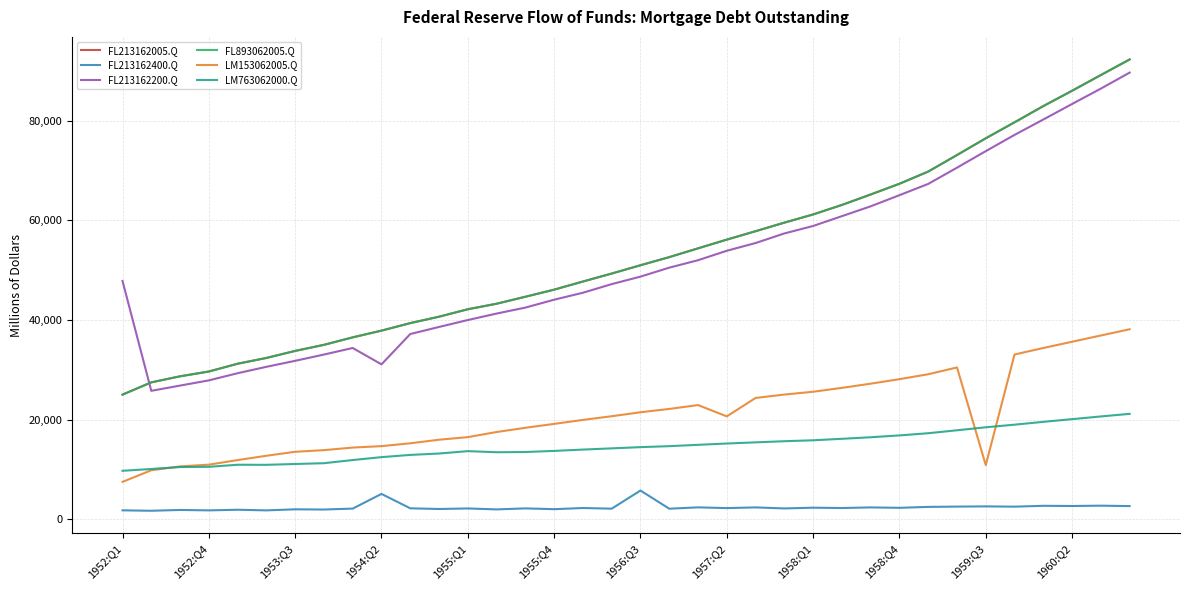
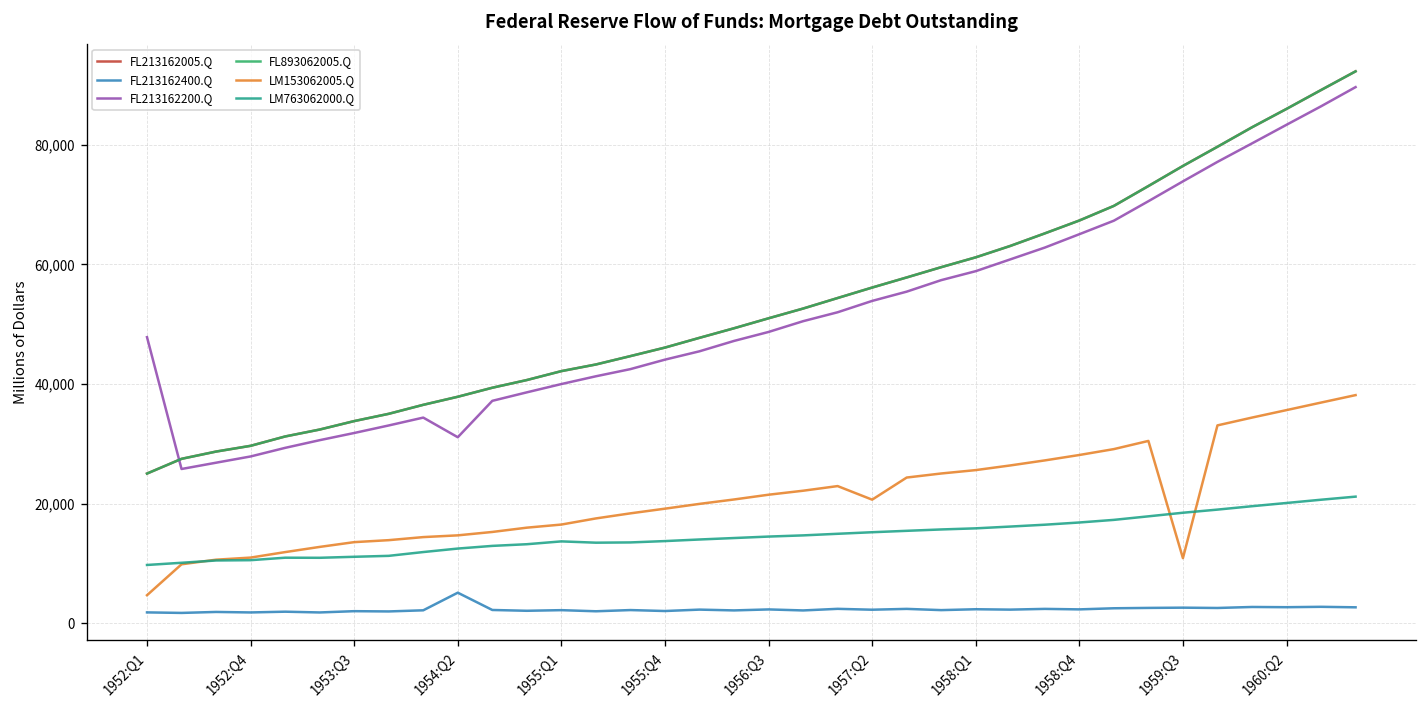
  {
    "FL213162400.Q": {
      "1952:Q1": "2,000",
      "1952:Q4": "2,000",
      "1953:Q3": "2,000",
      "1954:Q2": "5,000",
      "1955:Q1": "2,000",
      "1955:Q4": "2,000",
-     "1956:Q3": "6,000",
+     "1956:Q3": "2,000",
      "1957:Q2": "2,000",
      "1958:Q1": "2,000",
      "1958:Q4": "2,000",
      "1959:Q3": "3,000",
      "1960:Q2": "3,000"
    },
    "FL213162200.Q": {
      "1952:Q1": "48,000",
      "1952:Q4": "28,000",
      "1953:Q3": "32,000",
      "1954:Q2": "31,000",
      "1955:Q1": "40,000",
      "1955:Q4": "44,000",
      "1956:Q3": "49,000",
      "1957:Q2": "54,000",
      "1958:Q1": "59,000",
      "1958:Q4": "65,000",
      "1959:Q3": "74,000",
      "1960:Q2": "83,000"
    },
    "LM153062005.Q": {
-     "1952:Q1": "7,000",
+     "1952:Q1": "5,000",
      "1953:Q3": "14,000",
      "1954:Q2": "15,000",
      "1955:Q1": "16,000",
      "1955:Q4": "19,000",
      "1956:Q3": "21,000",
      "1957:Q2": "21,000",
      "1958:Q1": "26,000",
      "1958:Q4": "28,000",
      "1959:Q3": "11,000",
      "1960:Q2": "36,000"
    }
  }
